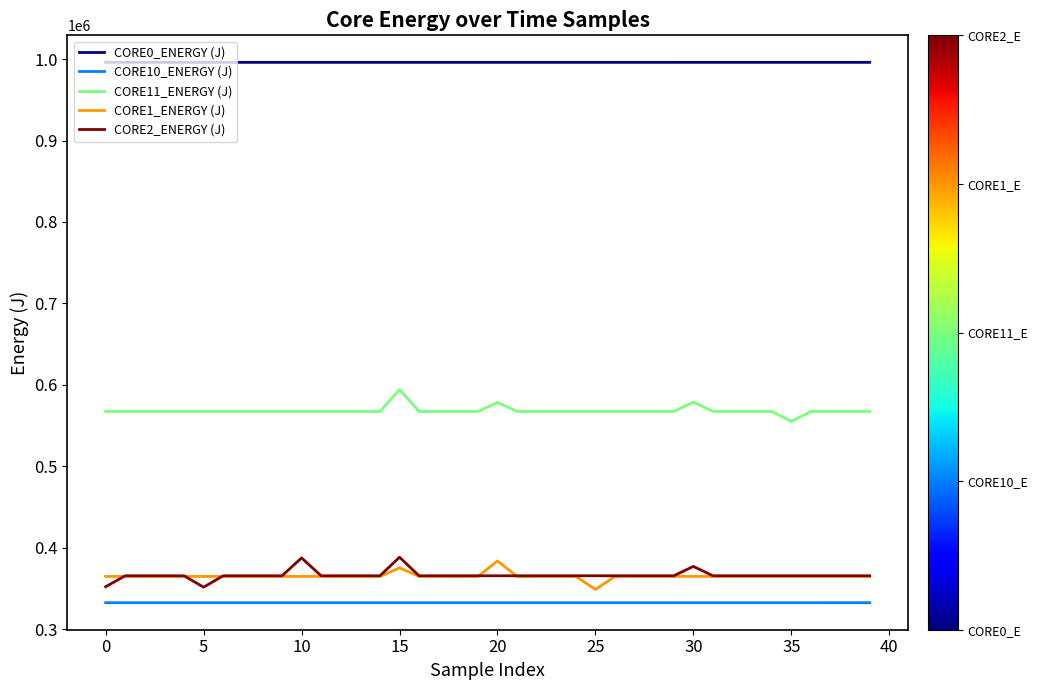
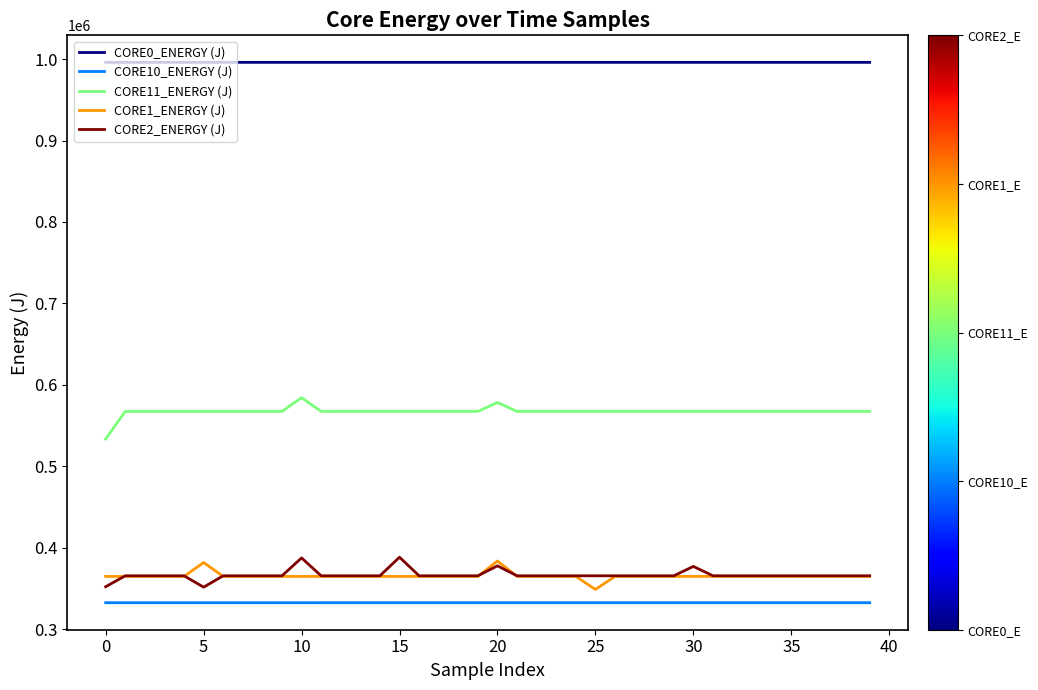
  {
    "CORE0_ENERGY (J)": {
      "10": 1000000,
      "15": 1000000,
      "20": 1000000,
      "25": 1000000,
      "30": 1000000,
      "35": 1000000
    },
    "CORE10_ENERGY (J)": {
      "0": 330000,
      "5": 330000,
      "10": 330000,
      "15": 330000,
      "20": 330000,
      "25": 330000,
      "30": 330000,
      "35": 330000
    },
    "CORE11_ENERGY (J)": {
-     "0": 570000,
+     "0": 530000,
      "5": 570000,
-     "10": 570000,
-     "15": 590000,
+     "10": 580000,
+     "15": 570000,
      "20": 580000,
      "25": 570000,
-     "30": 580000,
-     "35": 560000
+     "30": 570000,
+     "35": 570000
    },
    "CORE1_ENERGY (J)": {
      "0": 360000,
-     "5": 360000,
+     "5": 380000,
      "10": 360000,
-     "15": 380000,
+     "15": 360000,
      "20": 380000,
      "25": 350000,
      "30": 360000
    },
    "CORE2_ENERGY (J)": {
      "0": 350000,
      "5": 350000,
      "10": 390000,
      "15": 390000,
-     "20": 370000,
+     "20": 380000,
      "25": 370000,
      "30": 380000
    }
  }
